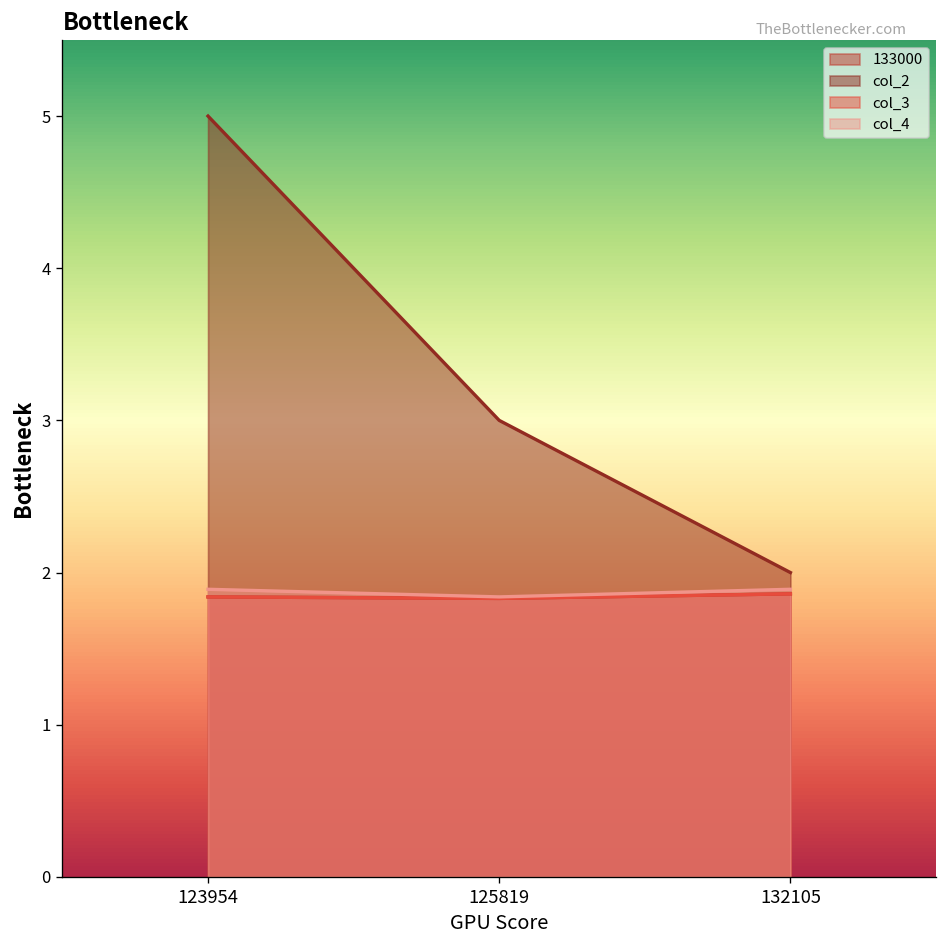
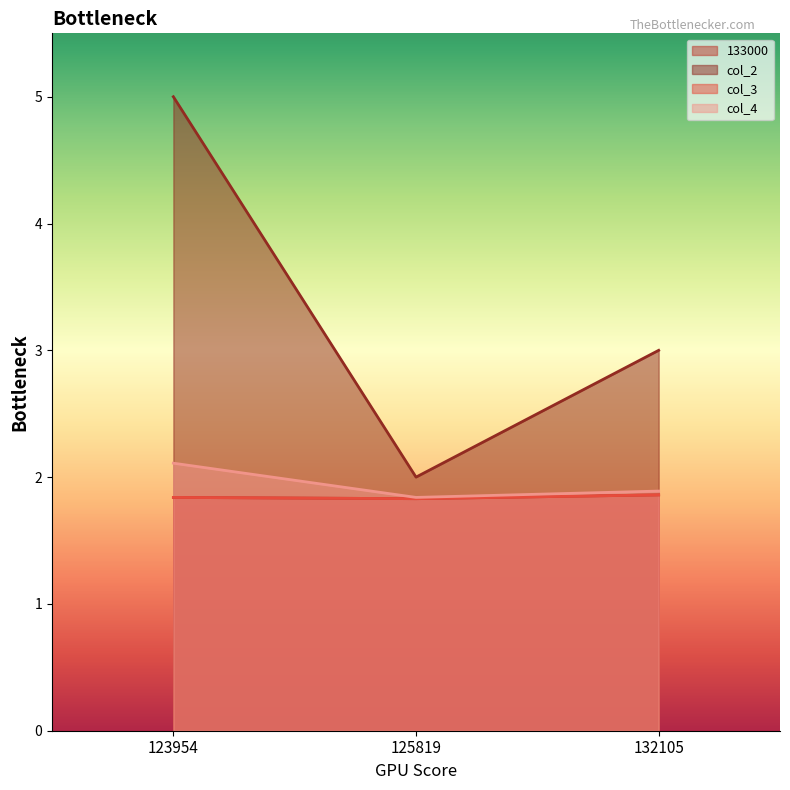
  {
    "col_3": {
      "123954": 1.84,
      "132105": 1.86
    },
    "col_2": {
      "123954": 5,
-     "125819": 3,
-     "132105": 2
+     "125819": 2,
+     "132105": 3
    },
    "col_4": {
-     "123954": 1.89,
+     "123954": 2.11,
      "132105": 1.89
    }
  }
